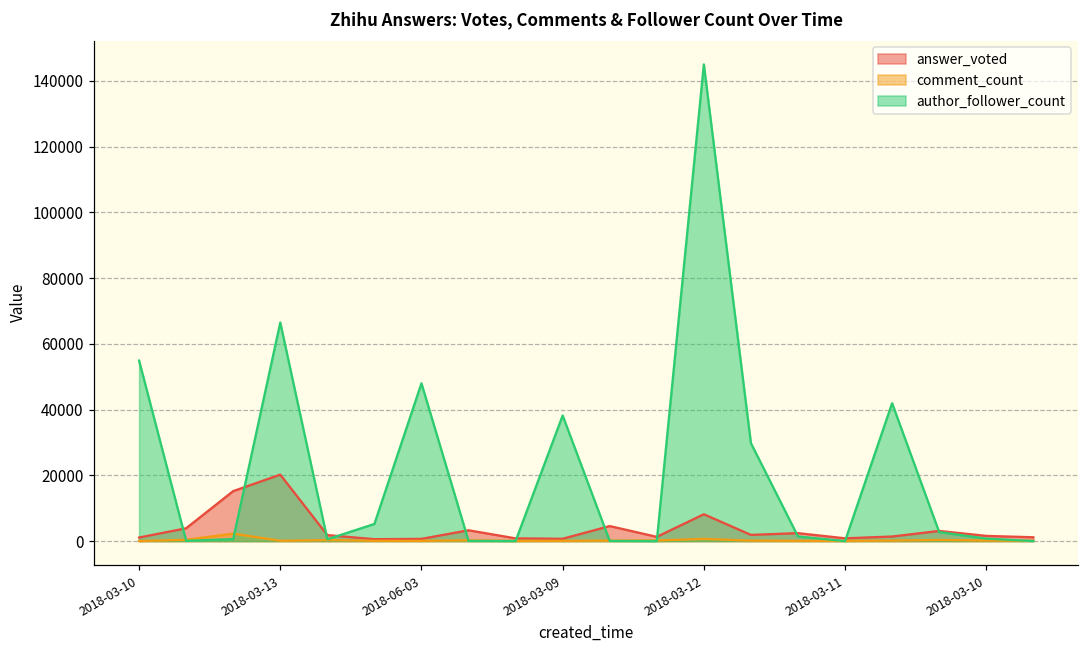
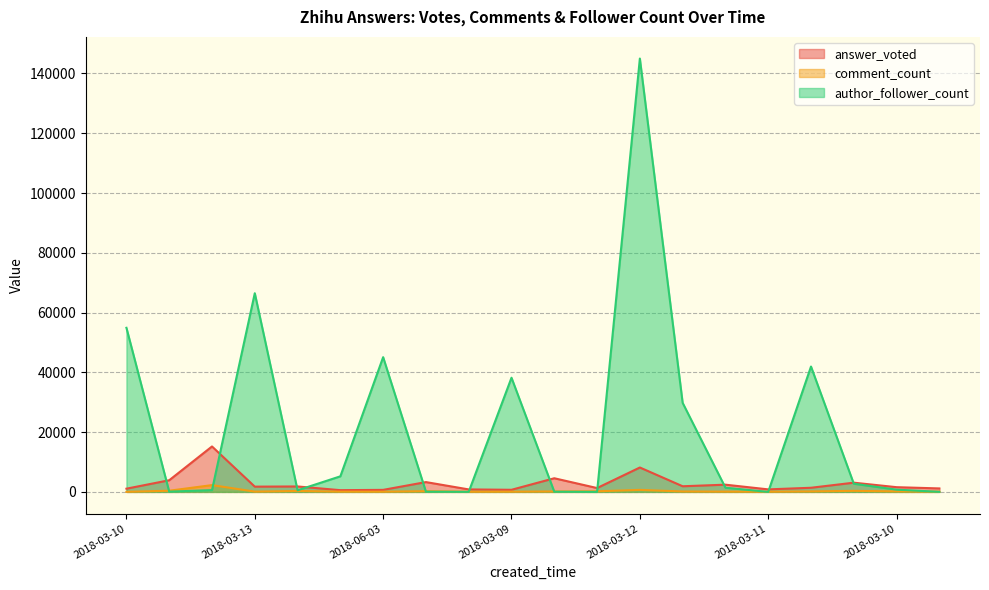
  {
    "answer_voted": {
-     "2018-03-13": 20000
+     "2018-03-13": 2000
    },
    "comment_count": {
      "2018-03-13": 0
    },
    "author_follower_count": {
      "2018-03-13": 66000,
-     "2018-06-03": 48000
+     "2018-06-03": 45000
    }
  }
